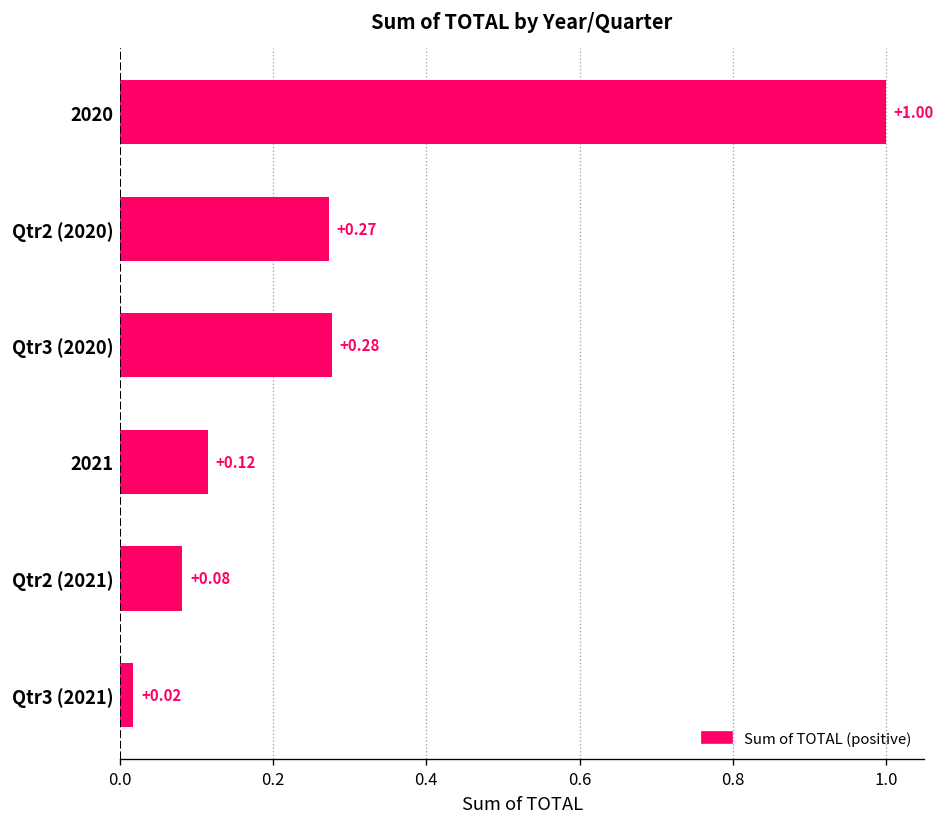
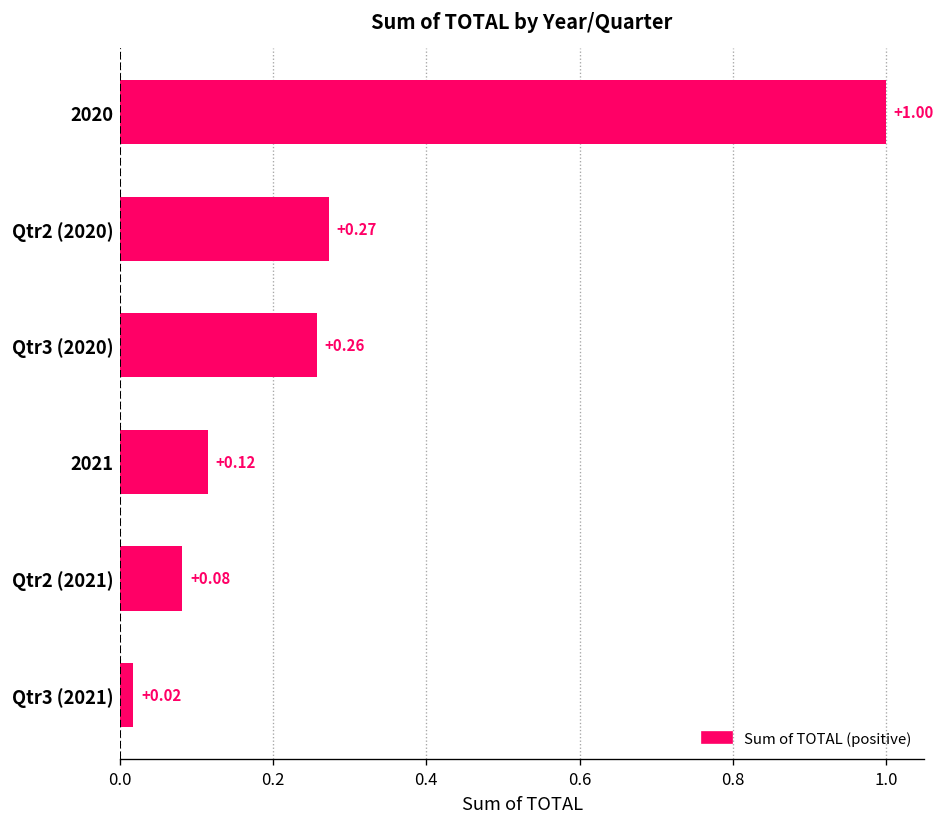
  {
    "2020": "+1.00",
    "Qtr2 (2020)": "+0.27",
-   "Qtr3 (2020)": "+0.28",
+   "Qtr3 (2020)": "+0.26",
    "2021": "+0.12",
    "Qtr2 (2021)": "+0.08",
    "Qtr3 (2021)": "+0.02"
  }
